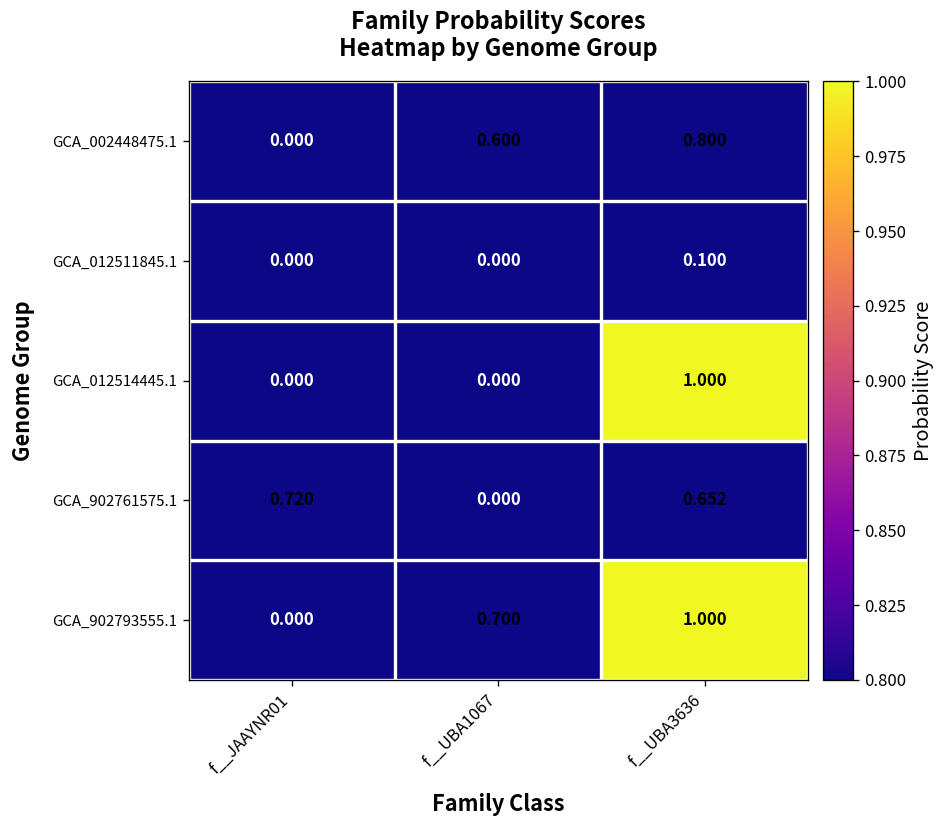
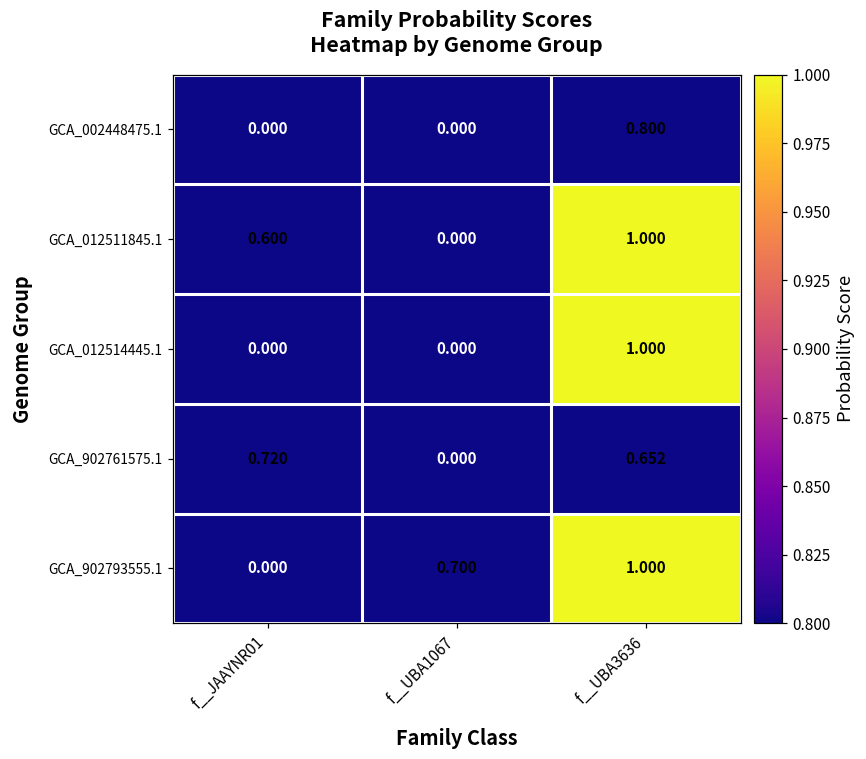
  {
    "GCA_002448475.1": {
      "f__JAAYNR01": 0.000,
-     "f__UBA1067": 0.600,
+     "f__UBA1067": 0.000,
      "f__UBA3636": 0.800
    },
    "GCA_012511845.1": {
-     "f__JAAYNR01": 0.000,
+     "f__JAAYNR01": 0.600,
      "f__UBA1067": 0.000,
-     "f__UBA3636": 0.100
+     "f__UBA3636": 1.000
    },
    "GCA_012514445.1": {
      "f__JAAYNR01": 0.000,
      "f__UBA1067": 0.000,
      "f__UBA3636": 1.000
    },
    "GCA_902761575.1": {
      "f__JAAYNR01": 0.720,
      "f__UBA1067": 0.000,
      "f__UBA3636": 0.652
    },
    "GCA_902793555.1": {
      "f__JAAYNR01": 0.000,
      "f__UBA1067": 0.700,
      "f__UBA3636": 1.000
    }
  }
